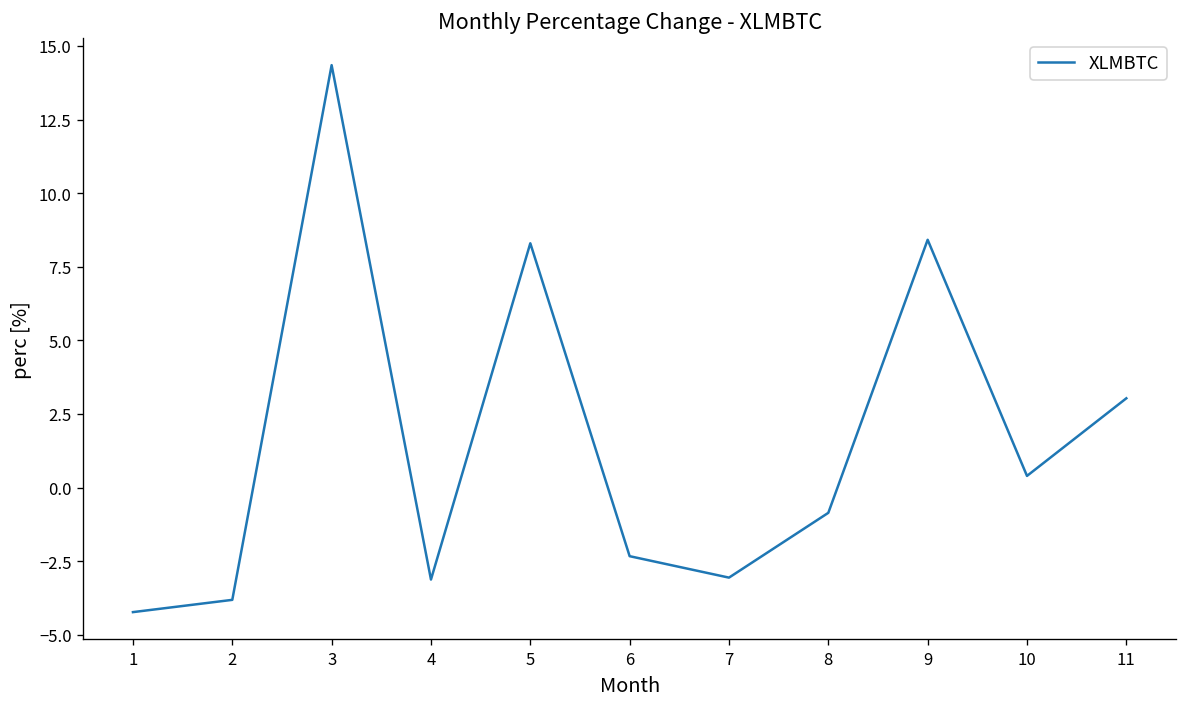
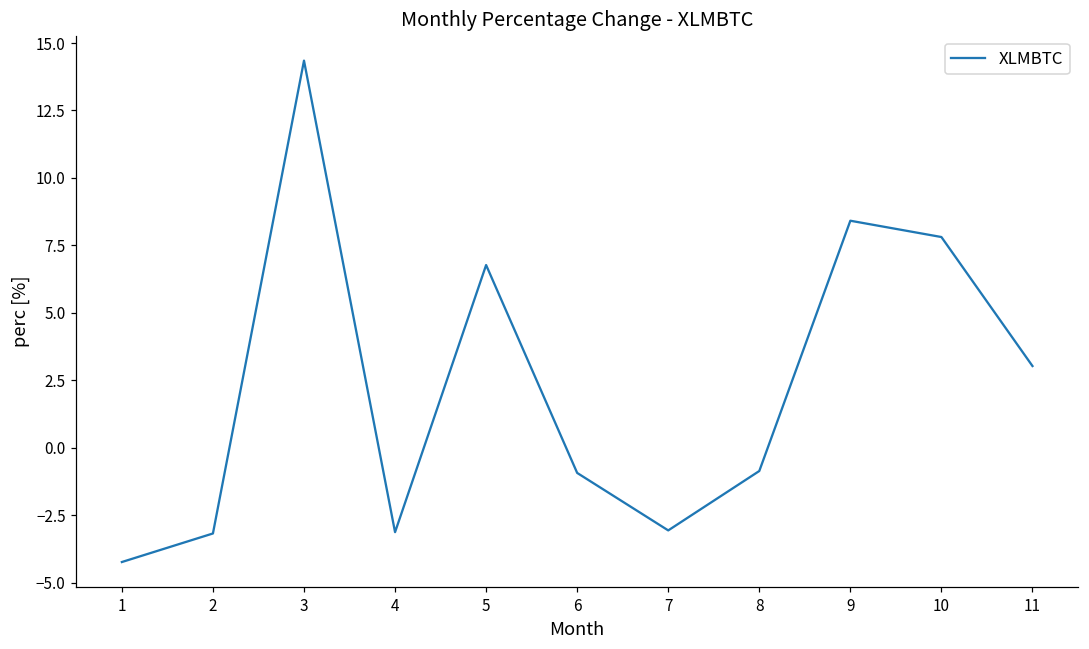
  {
    "1": -4.2,
-   "2": -3.8,
+   "2": -3.2,
    "3": 14.3,
    "4": -3.1,
-   "5": 8.3,
-   "6": -2.3,
+   "5": 6.8,
+   "6": -0.9,
    "7": -3.1,
    "8": -0.9,
    "9": 8.4,
-   "10": 0.4,
+   "10": 7.8,
    "11": 3.0
  }
